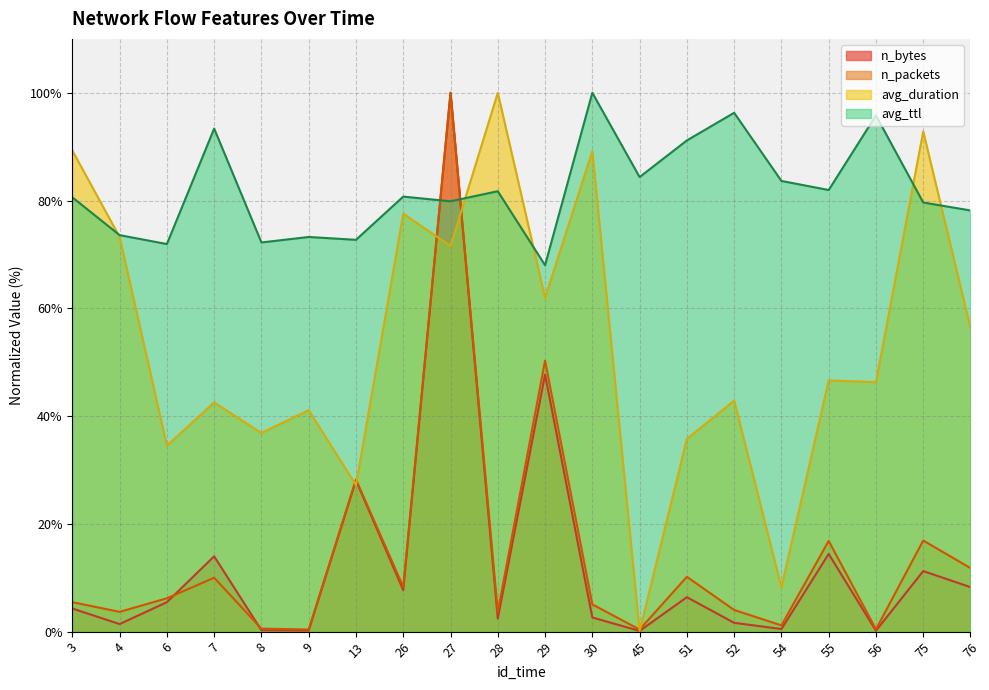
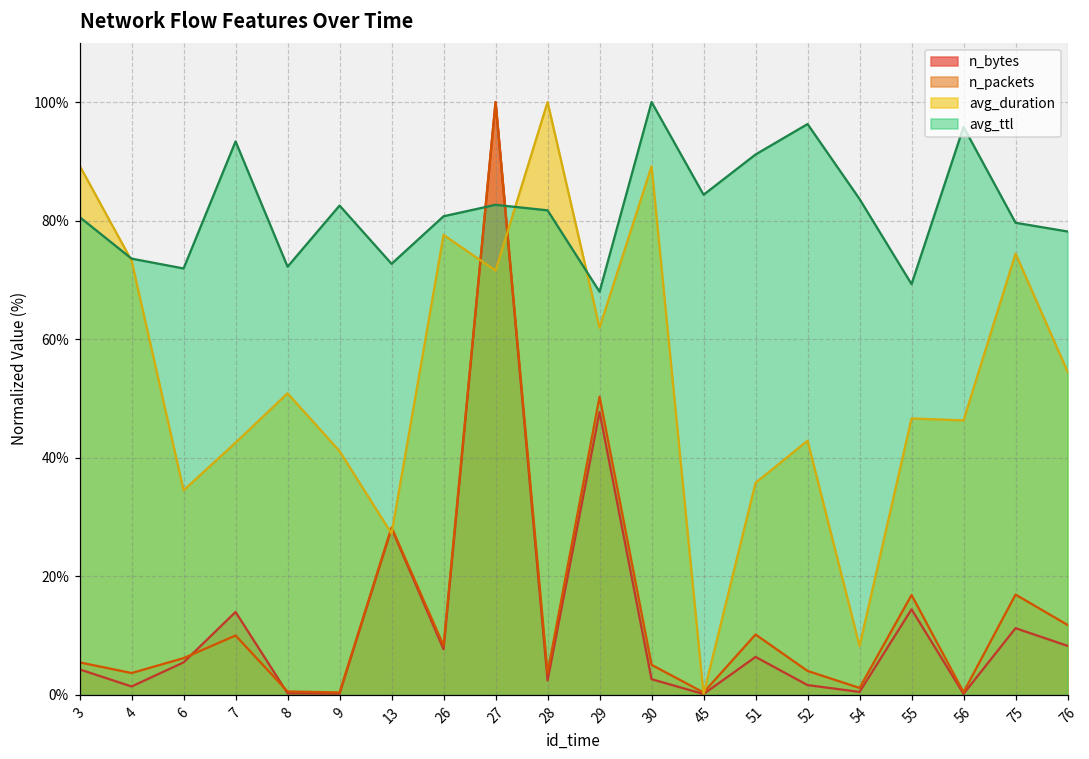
  {
    "avg_duration": {
      "3": "89%",
      "6": "35%",
      "7": "43%",
-     "8": "37%",
+     "8": "51%",
      "9": "41%",
      "13": "27%",
      "26": "78%",
      "27": "72%",
      "28": "100%",
      "29": "62%",
      "30": "89%",
      "51": "36%",
      "52": "43%",
      "54": "8%",
      "55": "47%",
      "56": "46%",
-     "75": "93%",
-     "76": "56%"
+     "75": "74%",
+     "76": "55%"
    },
    "avg_ttl": {
      "3": "81%",
      "6": "72%",
      "7": "93%",
      "8": "72%",
-     "9": "73%",
+     "9": "83%",
      "13": "73%",
      "26": "81%",
-     "27": "80%",
+     "27": "83%",
      "28": "82%",
      "29": "68%",
      "30": "100%",
      "45": "84%",
      "51": "91%",
      "52": "96%",
      "54": "84%",
-     "55": "82%",
+     "55": "69%",
      "75": "80%",
      "76": "78%"
    }
  }
